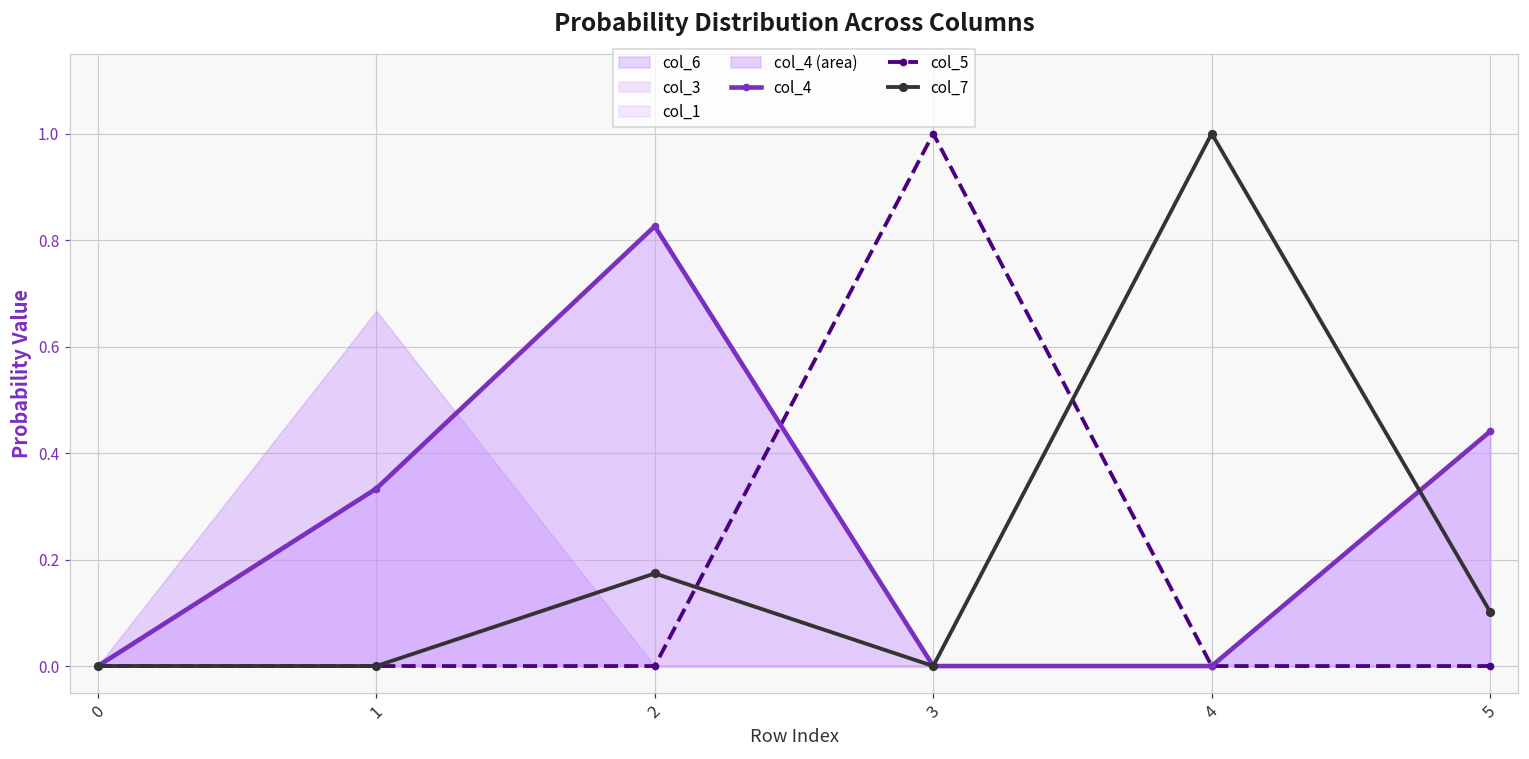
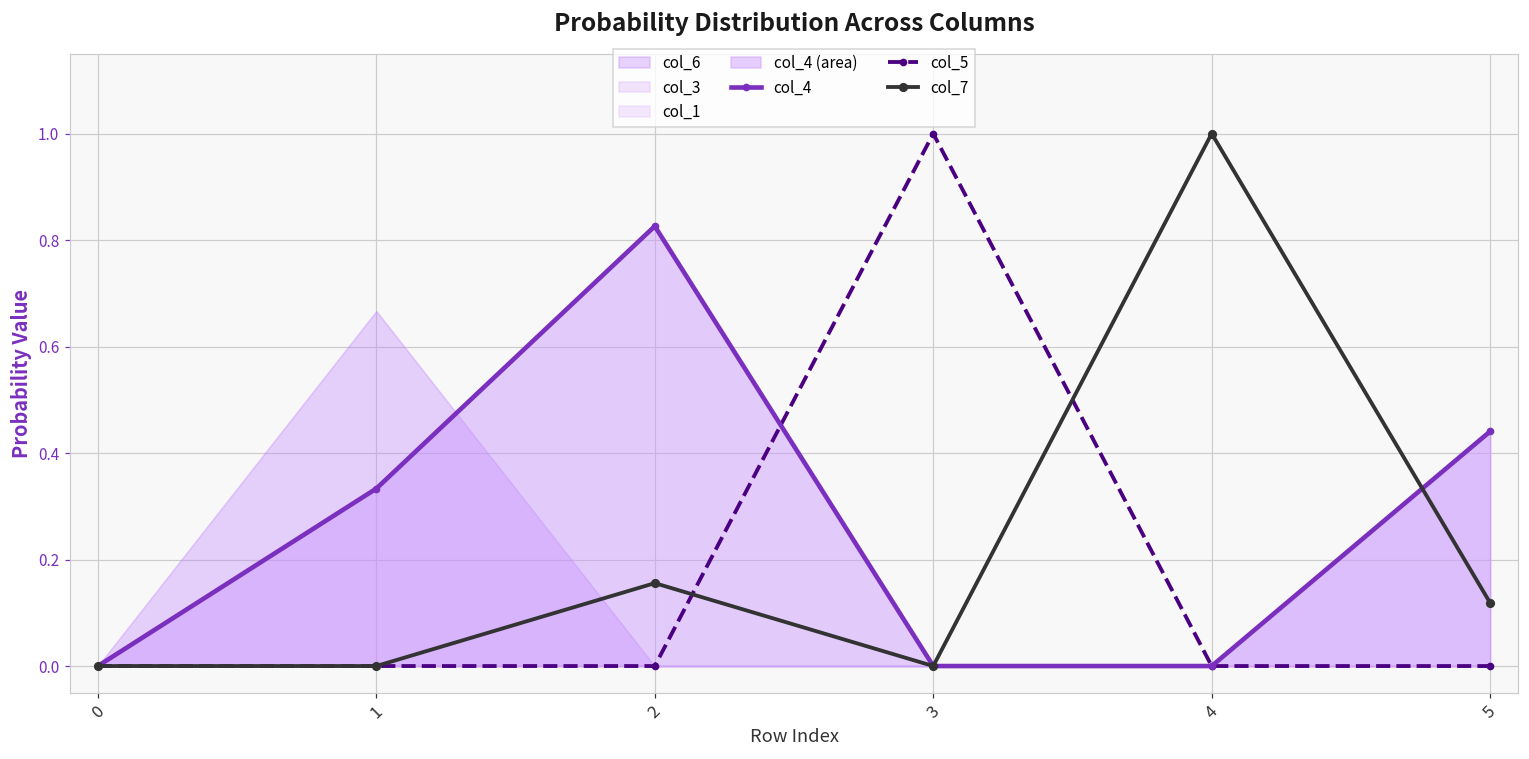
  {
    "col_5": {
      "3": 1.00
    },
    "col_7": {
-     "2": 0.17,
+     "2": 0.16,
      "4": 1.00,
-     "5": 0.10
+     "5": 0.12
    }
  }
